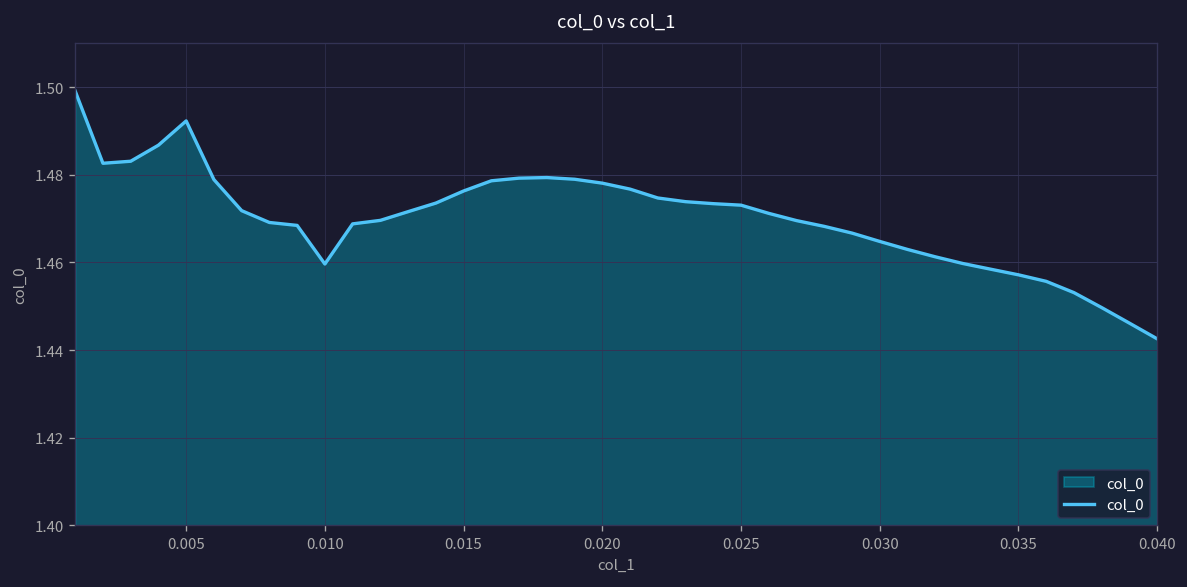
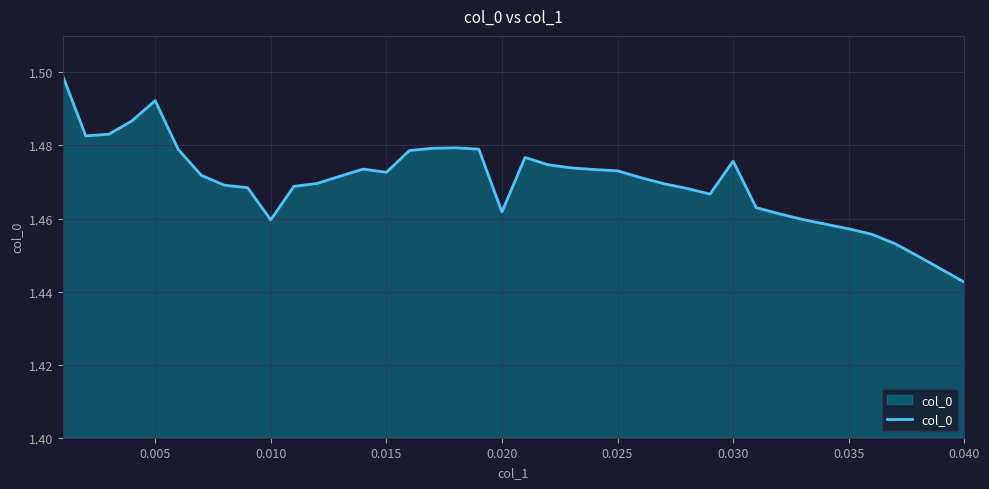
  {
    "0.005": 1.492,
    "0.010": 1.460,
-   "0.015": 1.476,
-   "0.020": 1.478,
+   "0.015": 1.473,
+   "0.020": 1.462,
    "0.025": 1.473,
-   "0.030": 1.465,
+   "0.030": 1.476,
    "0.035": 1.457,
    "0.040": 1.443
  }
